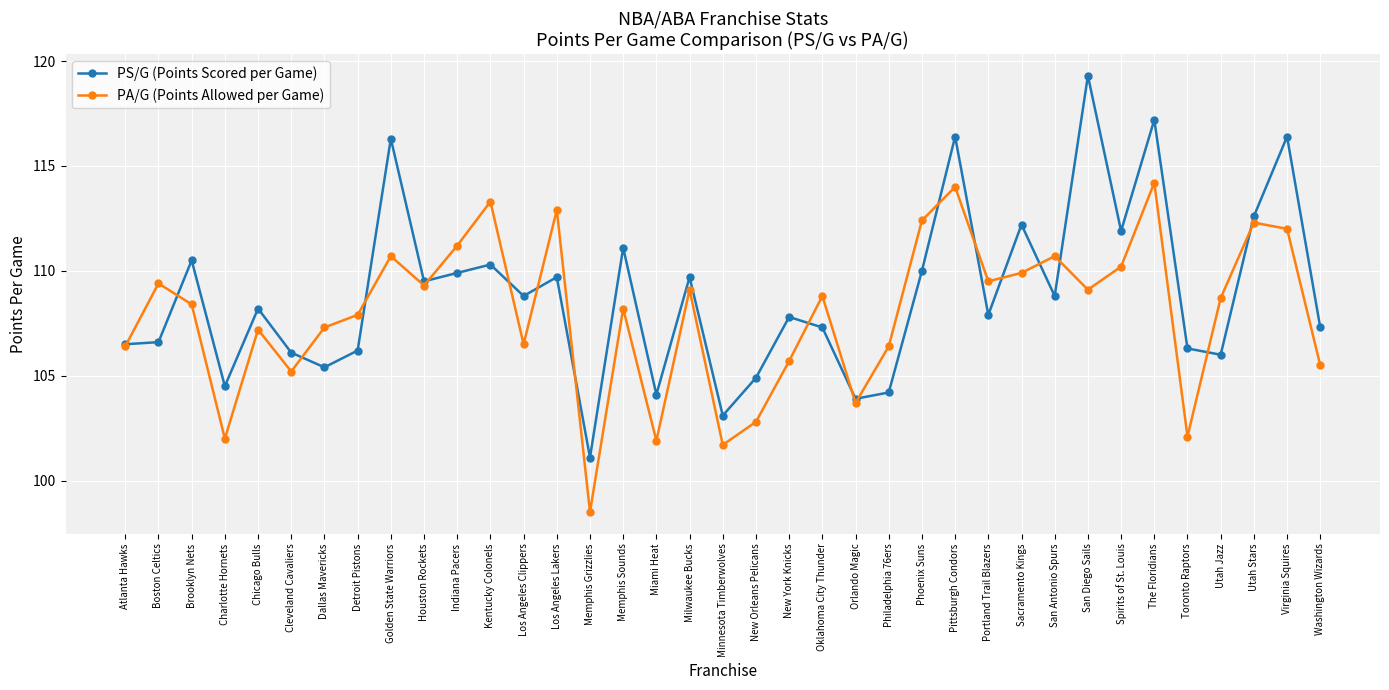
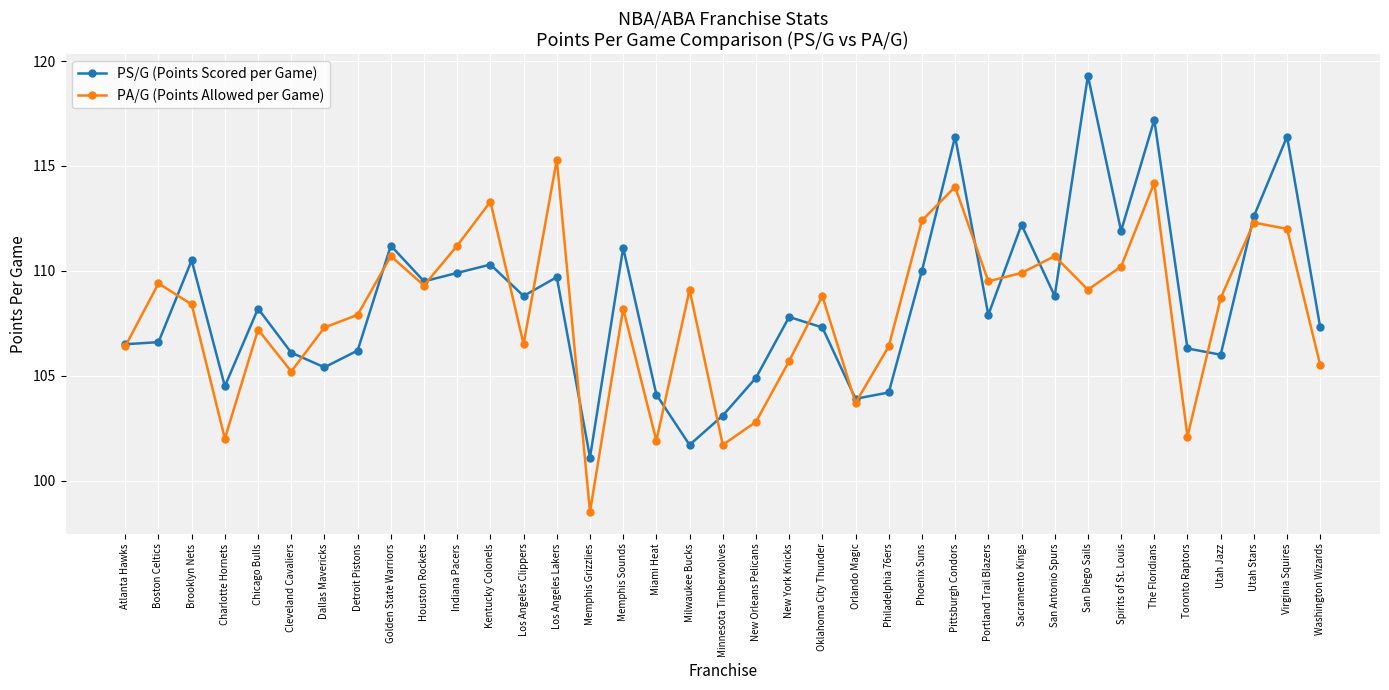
  {
    "PS/G (Points Scored per Game)": {
      "Boston Celtics": 106.6,
      "Brooklyn Nets": 110.5,
      "Charlotte Hornets": 104.5,
      "Chicago Bulls": 108.2,
      "Cleveland Cavaliers": 106.1,
      "Dallas Mavericks": 105.4,
      "Detroit Pistons": 106.2,
-     "Golden State Warriors": 116.3,
+     "Golden State Warriors": 111.2,
      "Houston Rockets": 109.5,
      "Indiana Pacers": 109.9,
      "Kentucky Colonels": 110.3,
      "Los Angeles Clippers": 108.8,
      "Los Angeles Lakers": 109.7,
      "Memphis Grizzlies": 101.1,
      "Memphis Sounds": 111.1,
      "Miami Heat": 104.1,
-     "Milwaukee Bucks": 109.7,
+     "Milwaukee Bucks": 101.7,
      "Minnesota Timberwolves": 103.1,
      "New Orleans Pelicans": 104.9,
      "New York Knicks": 107.8,
      "Oklahoma City Thunder": 107.3,
      "Orlando Magic": 103.9,
      "Philadelphia 76ers": 104.2,
      "Phoenix Suns": 110.0,
      "Pittsburgh Condors": 116.4,
      "Portland Trail Blazers": 107.9,
      "Sacramento Kings": 112.2,
      "San Antonio Spurs": 108.8,
      "San Diego Sails": 119.3,
      "Spirits of St. Louis": 111.9,
      "The Floridians": 117.2,
      "Toronto Raptors": 106.3,
      "Utah Jazz": 106.0,
      "Utah Stars": 112.6,
      "Virginia Squires": 116.4,
      "Washington Wizards": 107.3
    },
    "PA/G (Points Allowed per Game)": {
      "Boston Celtics": 109.4,
      "Brooklyn Nets": 108.4,
      "Charlotte Hornets": 102.0,
      "Chicago Bulls": 107.2,
      "Cleveland Cavaliers": 105.2,
      "Dallas Mavericks": 107.3,
      "Detroit Pistons": 107.9,
      "Golden State Warriors": 110.7,
      "Houston Rockets": 109.3,
      "Indiana Pacers": 111.2,
      "Kentucky Colonels": 113.3,
      "Los Angeles Clippers": 106.5,
-     "Los Angeles Lakers": 112.9,
+     "Los Angeles Lakers": 115.3,
      "Memphis Grizzlies": 98.5,
      "Memphis Sounds": 108.2,
      "Miami Heat": 101.9,
      "Milwaukee Bucks": 109.1,
      "Minnesota Timberwolves": 101.7,
      "New Orleans Pelicans": 102.8,
      "New York Knicks": 105.7,
      "Oklahoma City Thunder": 108.8,
      "Orlando Magic": 103.7,
      "Philadelphia 76ers": 106.4,
      "Phoenix Suns": 112.4,
      "Pittsburgh Condors": 114.0,
      "Portland Trail Blazers": 109.5,
      "Sacramento Kings": 109.9,
      "San Antonio Spurs": 110.7,
      "San Diego Sails": 109.1,
      "Spirits of St. Louis": 110.2,
      "The Floridians": 114.2,
      "Toronto Raptors": 102.1,
      "Utah Jazz": 108.7,
      "Utah Stars": 112.3,
      "Virginia Squires": 112.0,
      "Washington Wizards": 105.5
    }
  }
